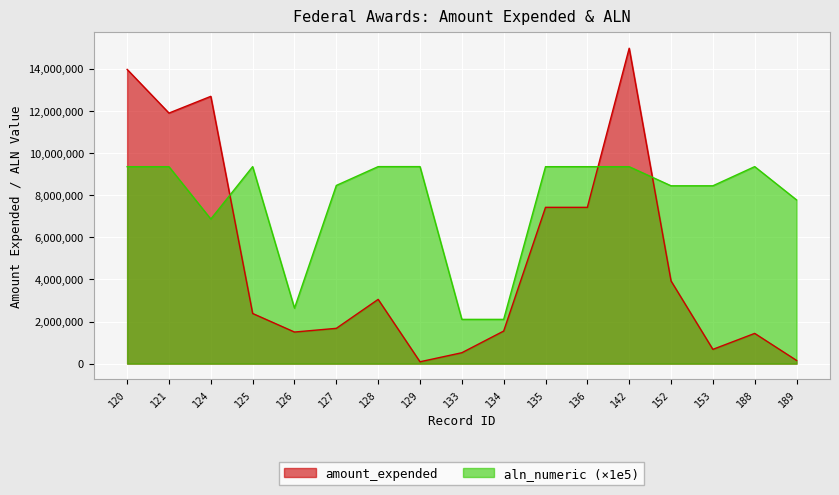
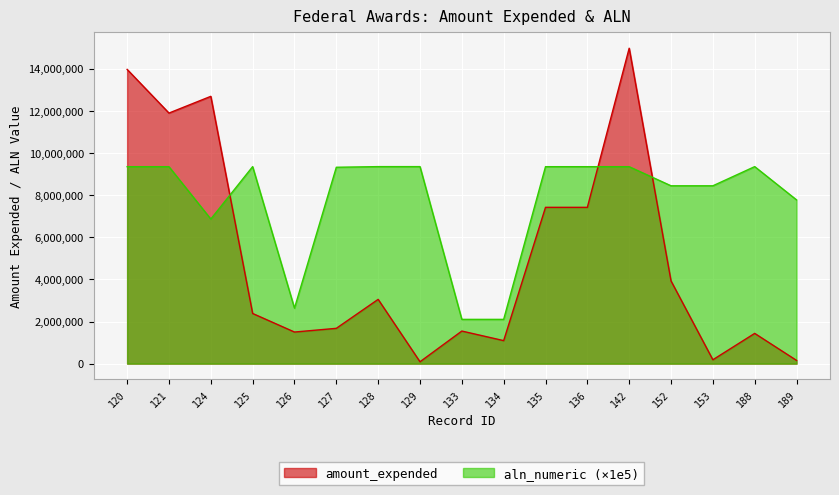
  {
    "amount_expended": {
      "120": "14,000,000",
      "121": "11,900,000",
      "124": "12,700,000",
      "125": "2,400,000",
      "126": "1,500,000",
      "127": "1,700,000",
      "128": "3,100,000",
      "129": "100,000",
-     "133": "500,000",
-     "134": "1,500,000",
+     "133": "1,500,000",
+     "134": "1,100,000",
      "135": "7,400,000",
      "136": "7,400,000",
      "142": "15,000,000",
      "152": "3,900,000",
-     "153": "700,000",
+     "153": "200,000",
      "188": "1,400,000",
      "189": "200,000"
    },
    "aln_numeric (×1e5)": {
      "120": "9,300,000",
      "121": "9,300,000",
      "124": "6,900,000",
      "125": "9,400,000",
      "126": "2,600,000",
-     "127": "8,500,000",
+     "127": "9,300,000",
      "128": "9,400,000",
      "129": "9,400,000",
      "133": "2,100,000",
      "134": "2,100,000",
      "135": "9,300,000",
      "136": "9,300,000",
      "142": "9,300,000",
      "152": "8,400,000",
      "153": "8,400,000",
      "188": "9,400,000",
      "189": "7,800,000"
    }
  }
